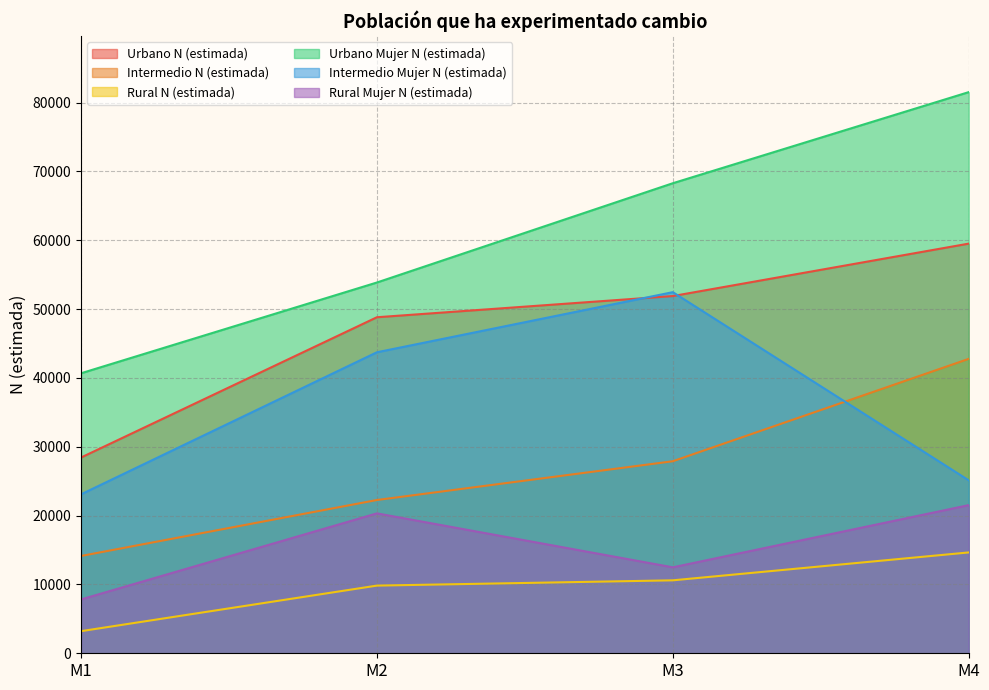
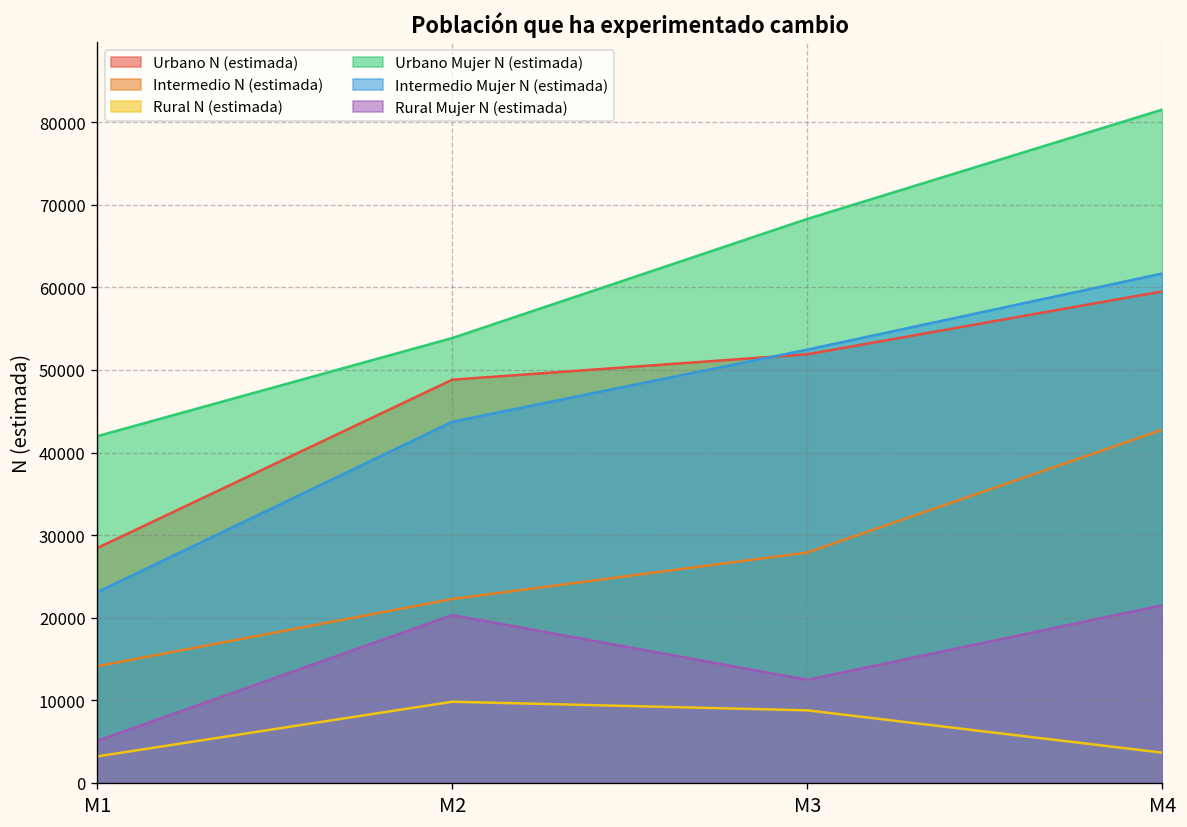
  {
    "Rural N (estimada)": {
      "M1": 3000,
      "M2": 10000,
-     "M3": 11000,
-     "M4": 15000
+     "M3": 9000,
+     "M4": 4000
    },
    "Urbano Mujer N (estimada)": {
-     "M1": 41000,
+     "M1": 42000,
      "M2": 54000,
      "M3": 68000,
      "M4": 82000
    },
    "Intermedio Mujer N (estimada)": {
      "M1": 23000,
      "M2": 44000,
      "M3": 52000,
-     "M4": 25000
+     "M4": 62000
    },
    "Rural Mujer N (estimada)": {
-     "M1": 8000,
+     "M1": 5000,
      "M2": 20000,
      "M3": 12000,
      "M4": 22000
    }
  }
